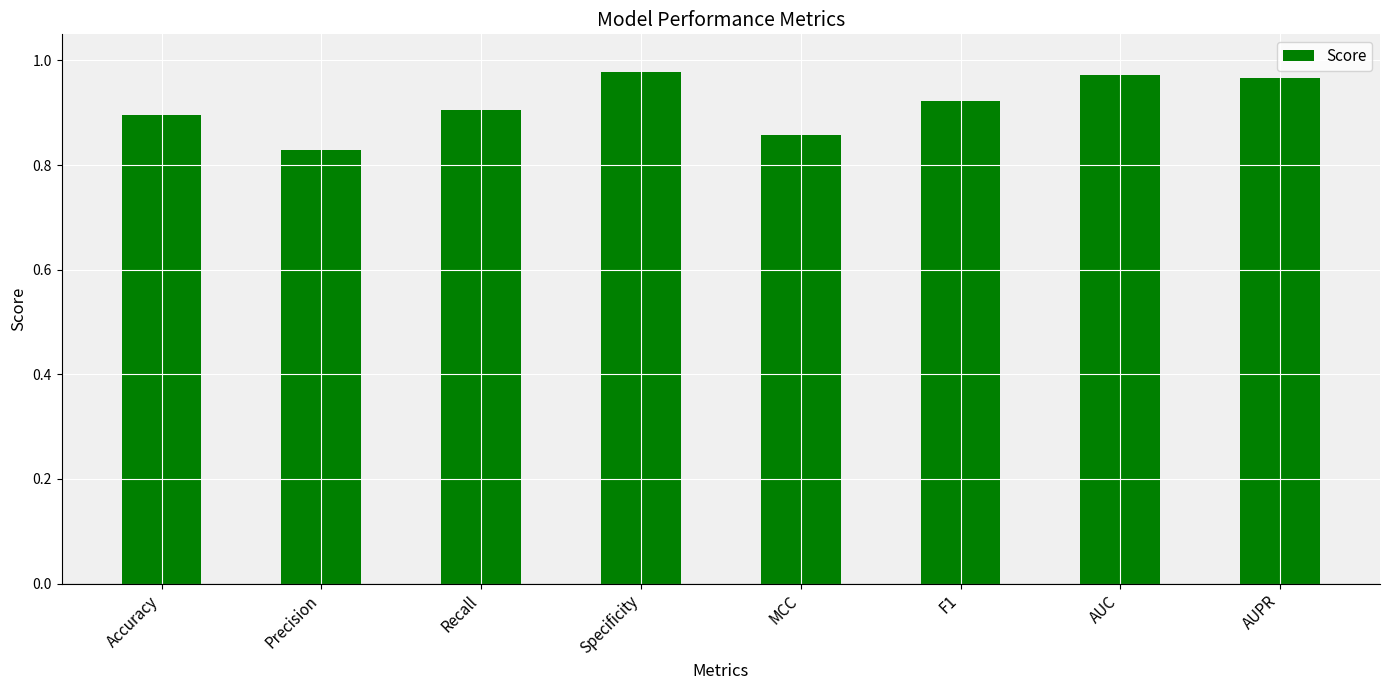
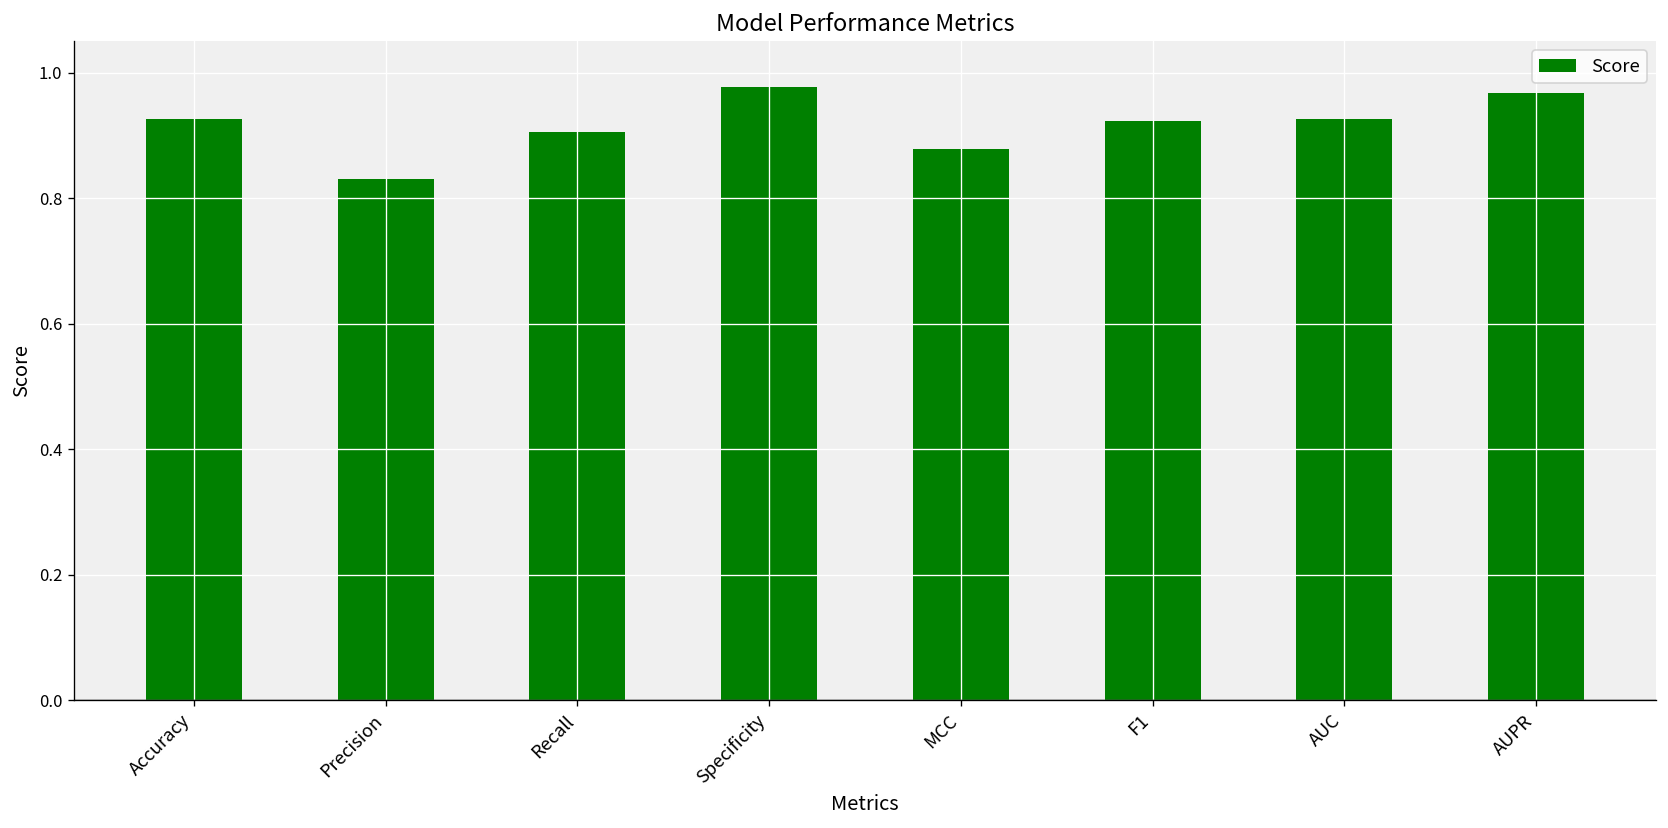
  {
-   "Accuracy": 0.90,
+   "Accuracy": 0.93,
    "Precision": 0.83,
    "Recall": 0.91,
    "Specificity": 0.98,
-   "MCC": 0.86,
+   "MCC": 0.88,
    "F1": 0.92,
-   "AUC": 0.97,
+   "AUC": 0.93,
    "AUPR": 0.97
  }
